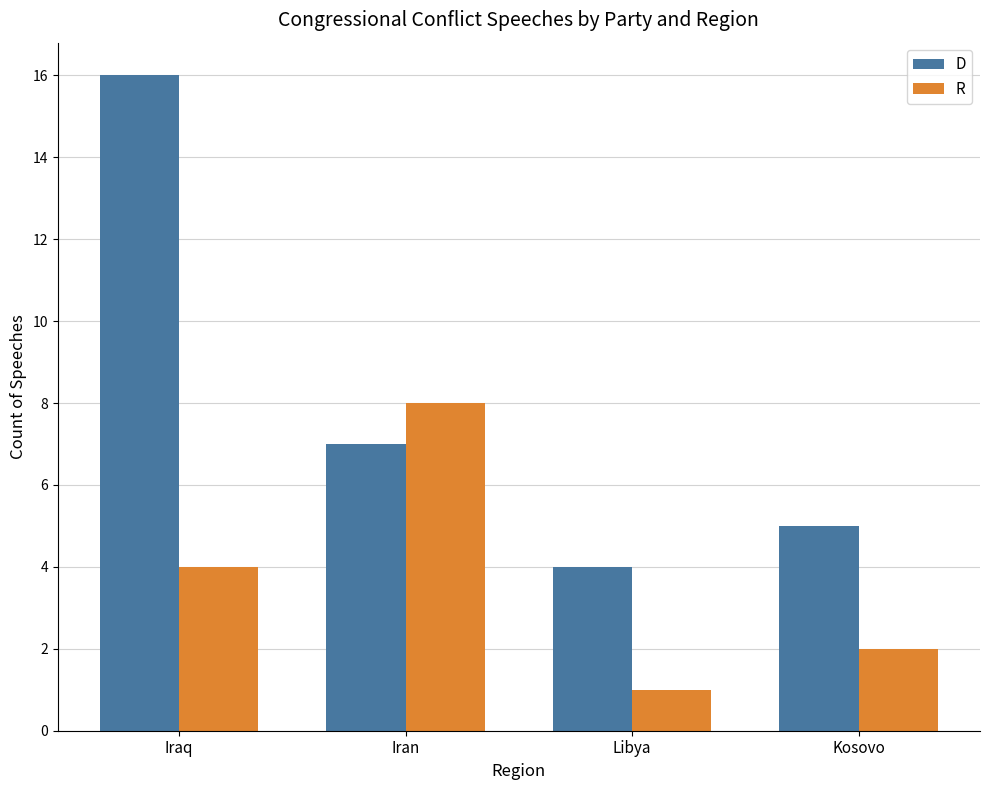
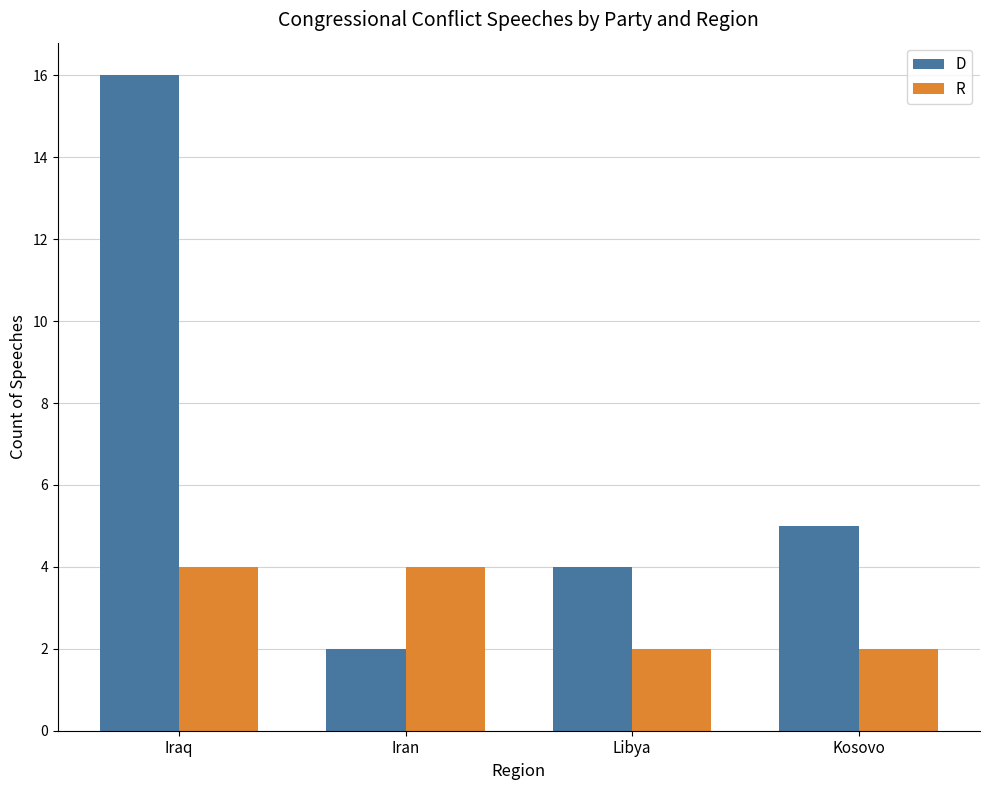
  {
    "D": {
      "Iraq": 16,
-     "Iran": 7,
+     "Iran": 2,
      "Libya": 4,
      "Kosovo": 5
    },
    "R": {
      "Iraq": 4,
-     "Iran": 8,
-     "Libya": 1,
+     "Iran": 4,
+     "Libya": 2,
      "Kosovo": 2
    }
  }
